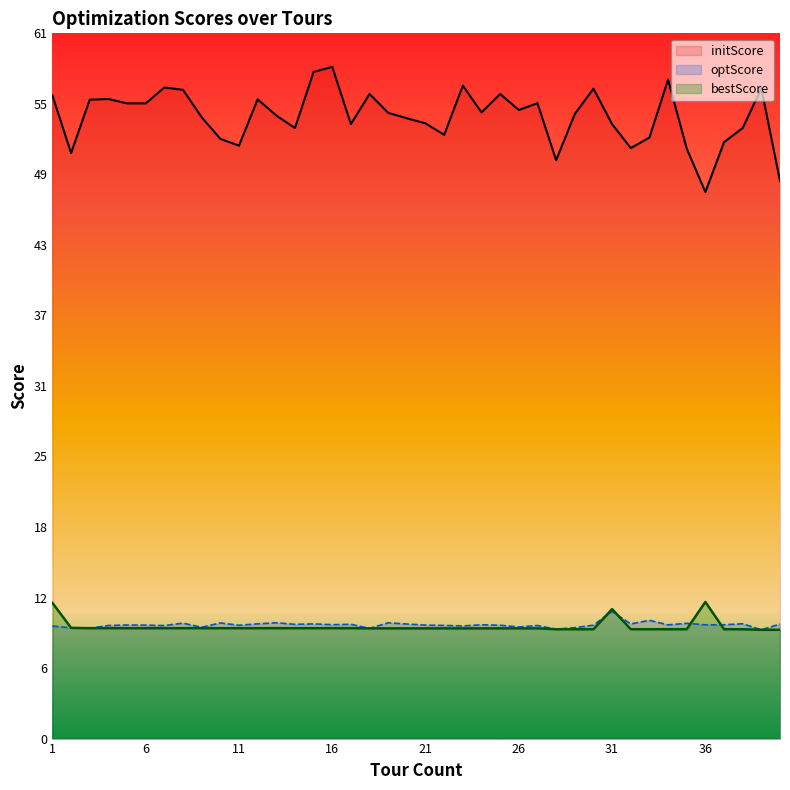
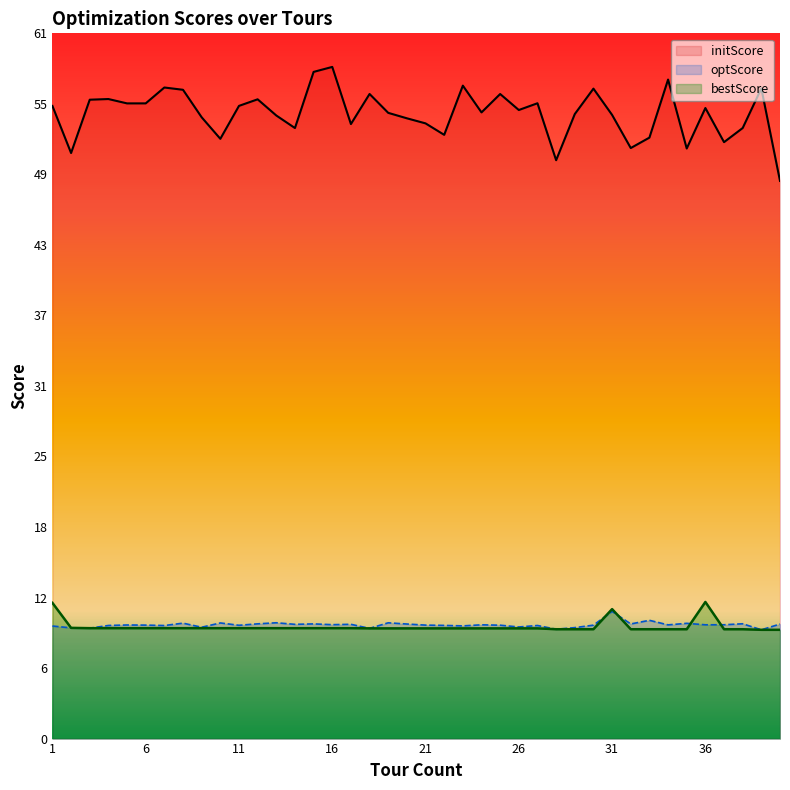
  {
    "initScore": {
-     "1": 55.9,
+     "1": 55.0,
      "6": 55.2,
-     "11": 51.6,
+     "11": 55.0,
      "16": 58.4,
      "21": 53.5,
      "26": 54.7,
-     "31": 53.4,
-     "36": 47.5
+     "31": 54.2,
+     "36": 54.8
    },
    "optScore": {
      "1": 9.8,
      "6": 9.9,
      "11": 9.9,
      "16": 9.9,
      "21": 9.9,
      "36": 9.9
    },
    "bestScore": {
      "1": 11.8,
      "6": 9.6,
      "11": 9.6,
      "16": 9.6,
      "21": 9.6,
      "36": 11.9
    }
  }
